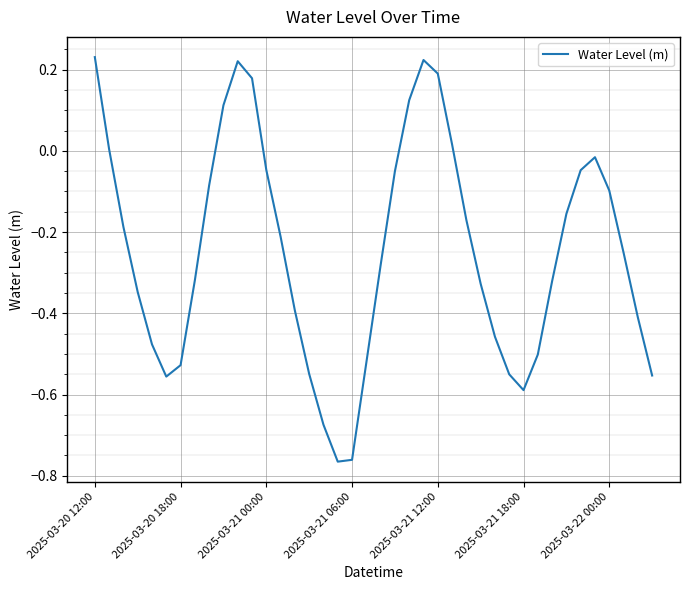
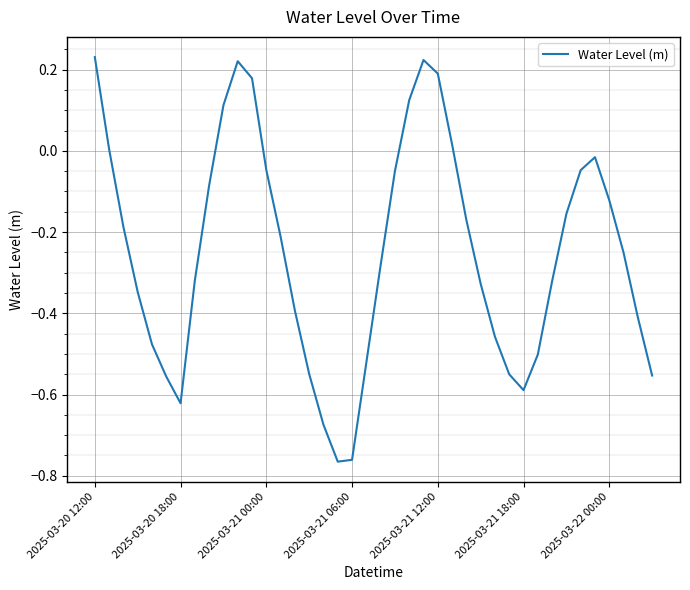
  {
    "2025-03-20 12:00": 0.23,
-   "2025-03-20 18:00": -0.53,
+   "2025-03-20 18:00": -0.62,
    "2025-03-21 00:00": -0.05,
    "2025-03-21 06:00": -0.76,
    "2025-03-21 12:00": 0.19,
    "2025-03-21 18:00": -0.59,
-   "2025-03-22 00:00": -0.10
+   "2025-03-22 00:00": -0.12
  }
